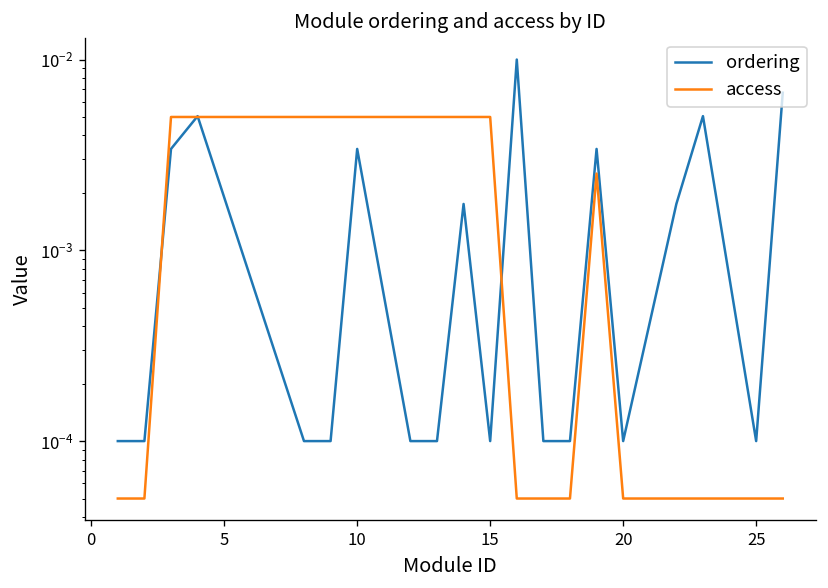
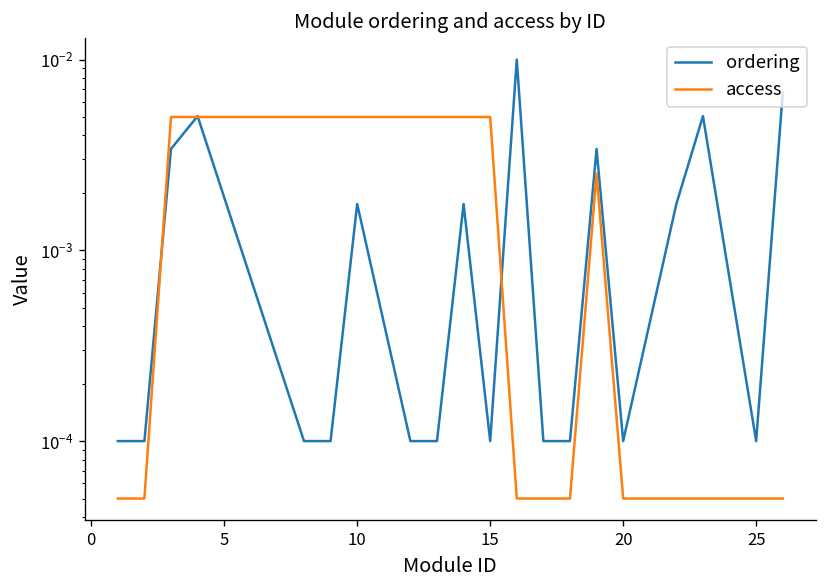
  {
    "ordering": {
-     "10": 0.0034,
+     "10": 0.0017,
      "15": 0.0001,
      "20": 0.0001,
      "25": 0.0001
    },
    "access": {
      "10": 0.0050,
      "15": 0.0050,
      "20": 0.000050,
      "25": 0.000050
    }
  }
